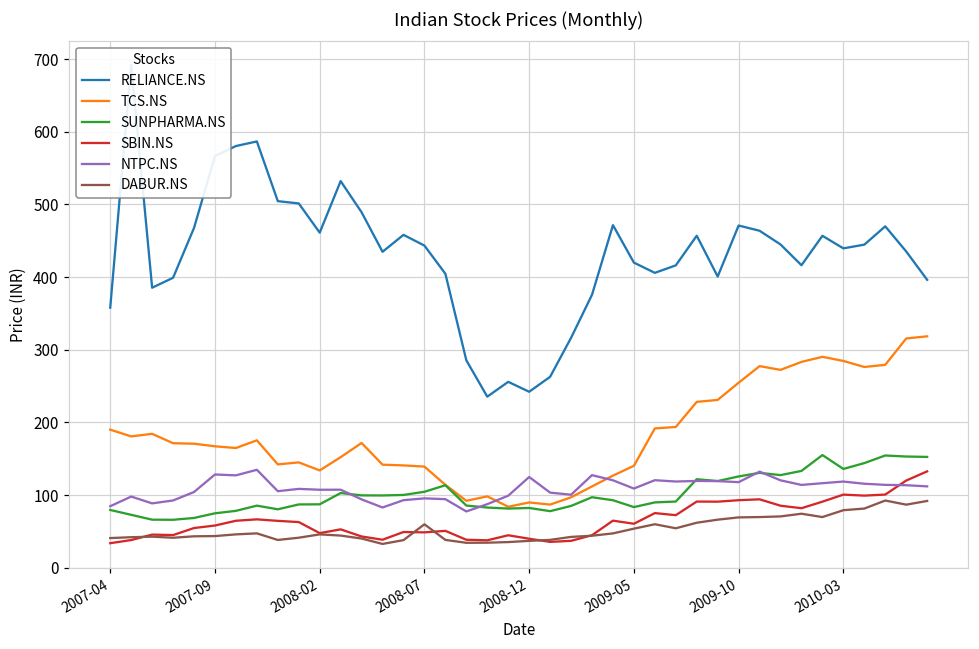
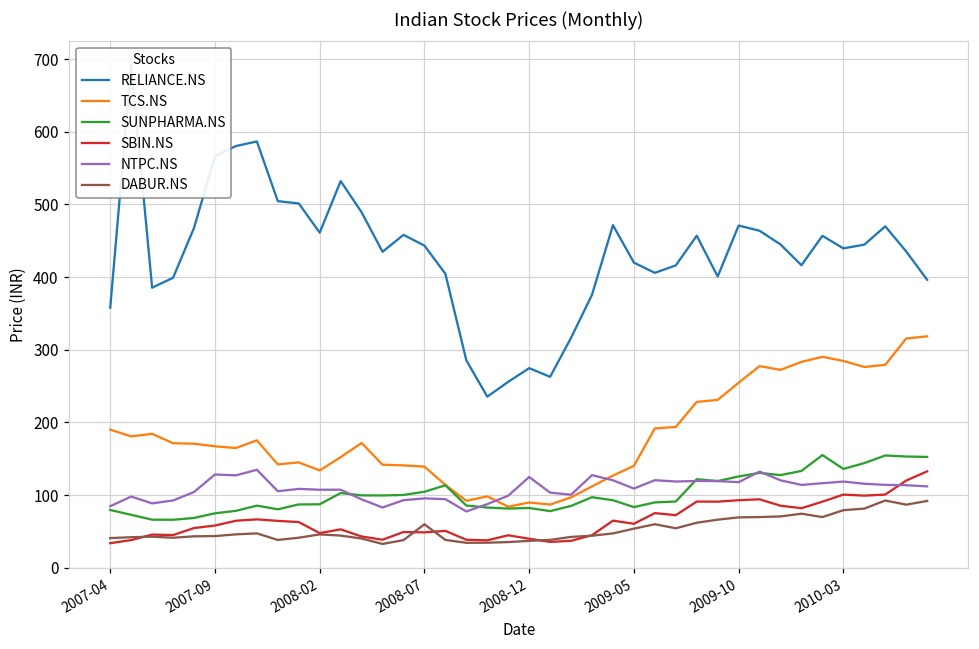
  {
    "RELIANCE.NS": {
      "2007-04": 360,
      "2008-02": 460,
      "2008-07": 440,
-     "2008-12": 240,
+     "2008-12": 270,
      "2009-05": 420,
      "2009-10": 470,
      "2010-03": 440
    },
    "TCS.NS": {
      "2007-04": 190,
      "2007-09": 170,
      "2008-02": 130,
      "2008-07": 140,
      "2008-12": 90,
      "2009-05": 140,
      "2009-10": 250,
      "2010-03": 280
    },
    "SUNPHARMA.NS": {
      "2007-04": 80,
      "2007-09": 70,
      "2008-02": 90,
      "2008-07": 100,
      "2008-12": 80,
      "2009-05": 80,
      "2009-10": 130,
      "2010-03": 140
    },
    "SBIN.NS": {
      "2007-04": 30,
      "2007-09": 60,
      "2008-07": 50,
      "2009-05": 60,
      "2009-10": 90,
      "2010-03": 100
    },
    "NTPC.NS": {
      "2007-04": 80,
      "2007-09": 130,
      "2008-02": 110,
      "2008-07": 100,
      "2008-12": 120,
      "2009-05": 110,
      "2009-10": 120,
      "2010-03": 120
    },
    "DABUR.NS": {
      "2007-04": 40,
      "2007-09": 40,
      "2008-07": 60,
      "2009-05": 50,
      "2009-10": 70,
      "2010-03": 80
    }
  }
